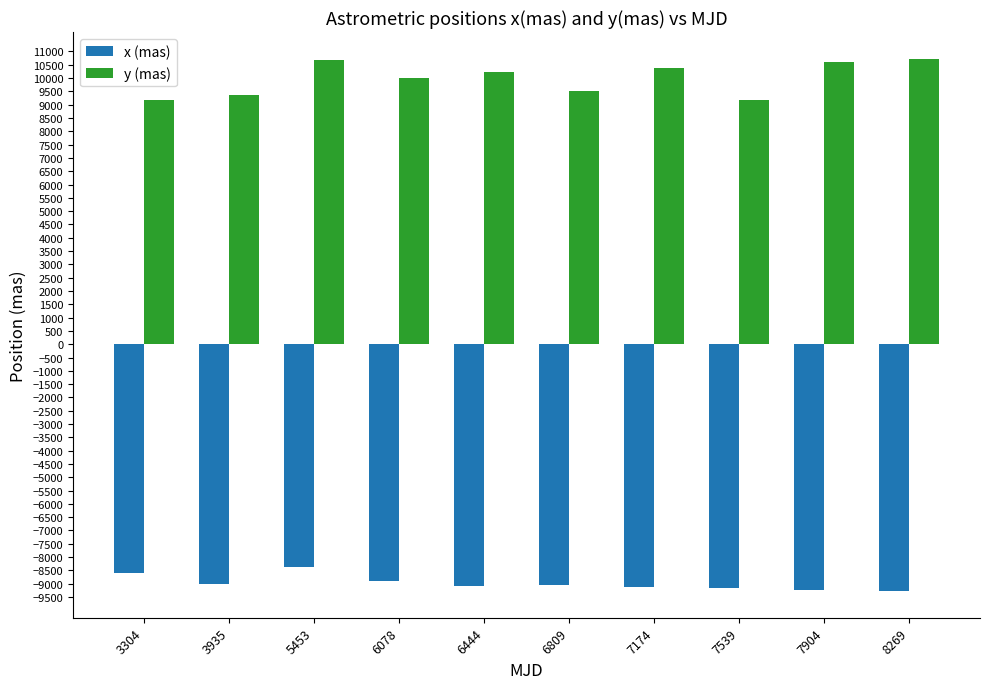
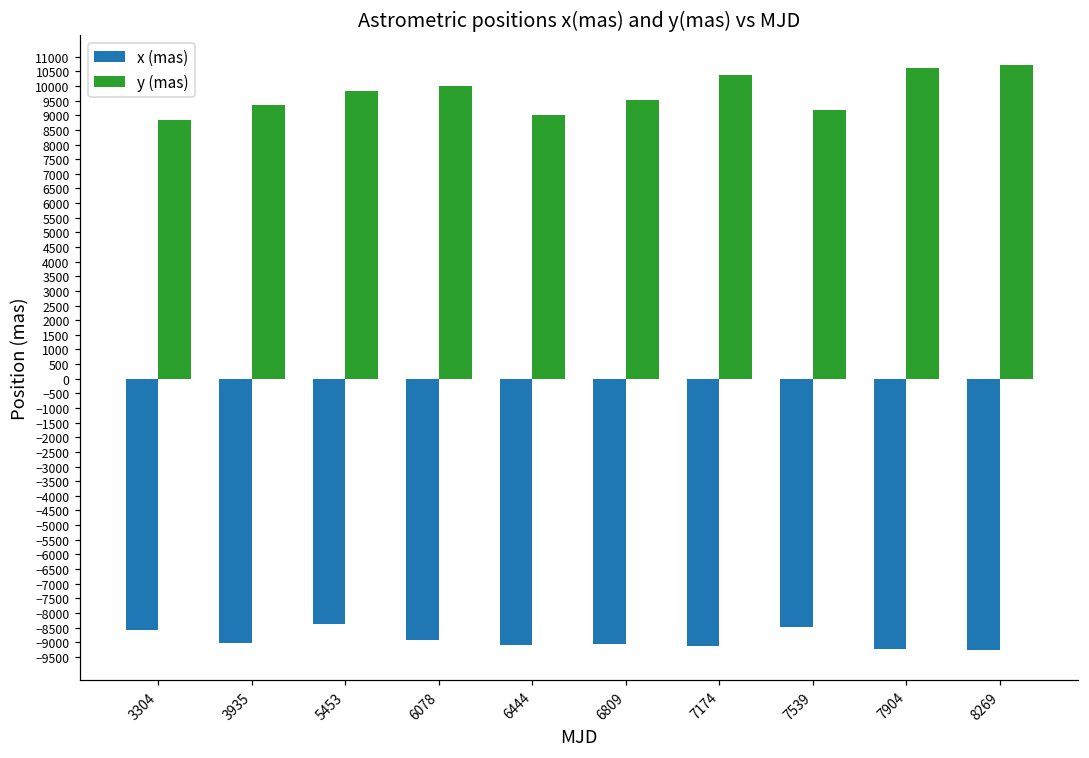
  {
    "x (mas)": {
      "3304": -8600,
      "3935": -9000,
      "5453": -8400,
      "6078": -8900,
      "6444": -9100,
      "6809": -9100,
      "7174": -9100,
-     "7539": -9200,
+     "7539": -8500,
      "7904": -9200,
      "8269": -9300
    },
    "y (mas)": {
-     "3304": 9200,
+     "3304": 8800,
      "3935": 9400,
-     "5453": 10700,
+     "5453": 9800,
      "6078": 10000,
-     "6444": 10200,
+     "6444": 9000,
      "6809": 9500,
      "7174": 10400,
      "7539": 9200,
      "7904": 10600,
      "8269": 10700
    }
  }
